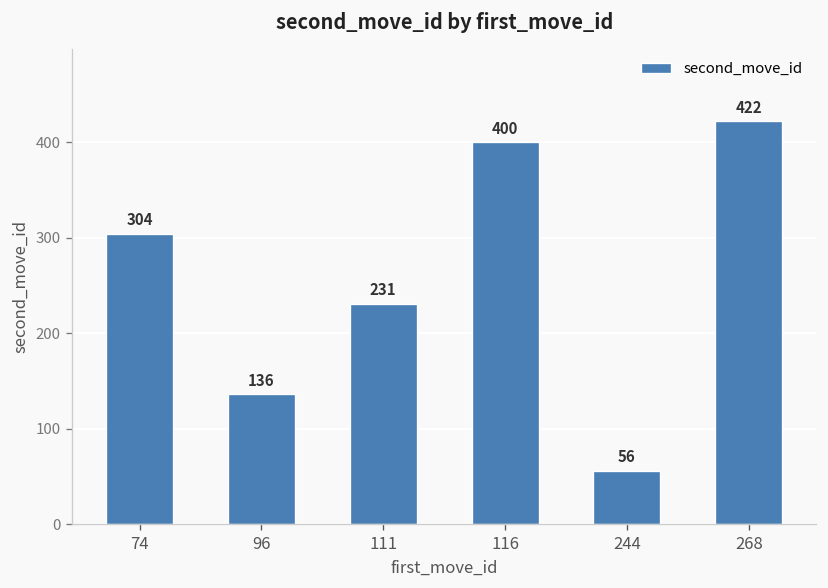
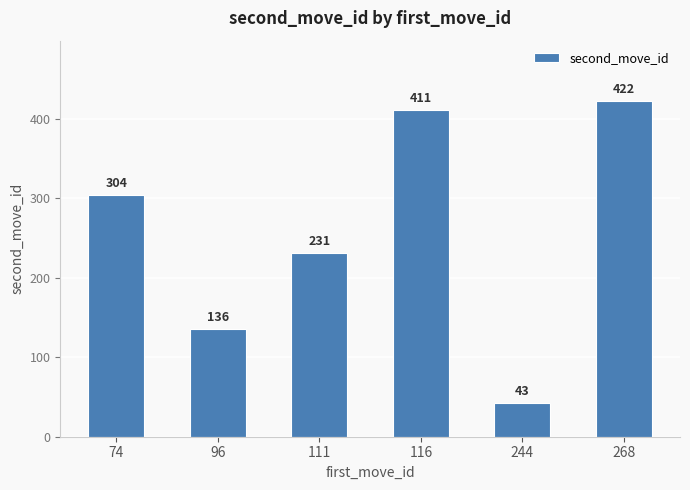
  {
    "74": 304,
    "96": 136,
    "111": 231,
-   "116": 400,
-   "244": 56,
+   "116": 411,
+   "244": 43,
    "268": 422
  }
